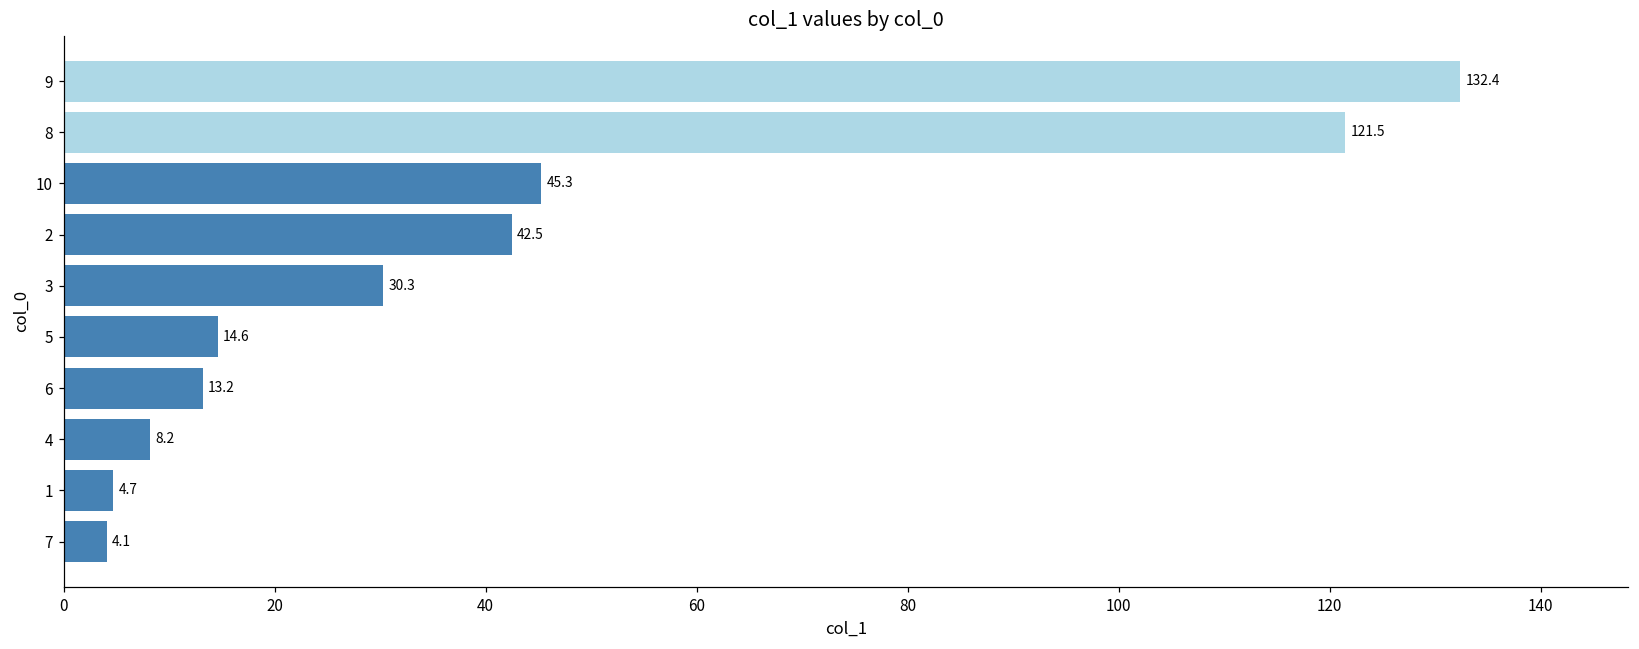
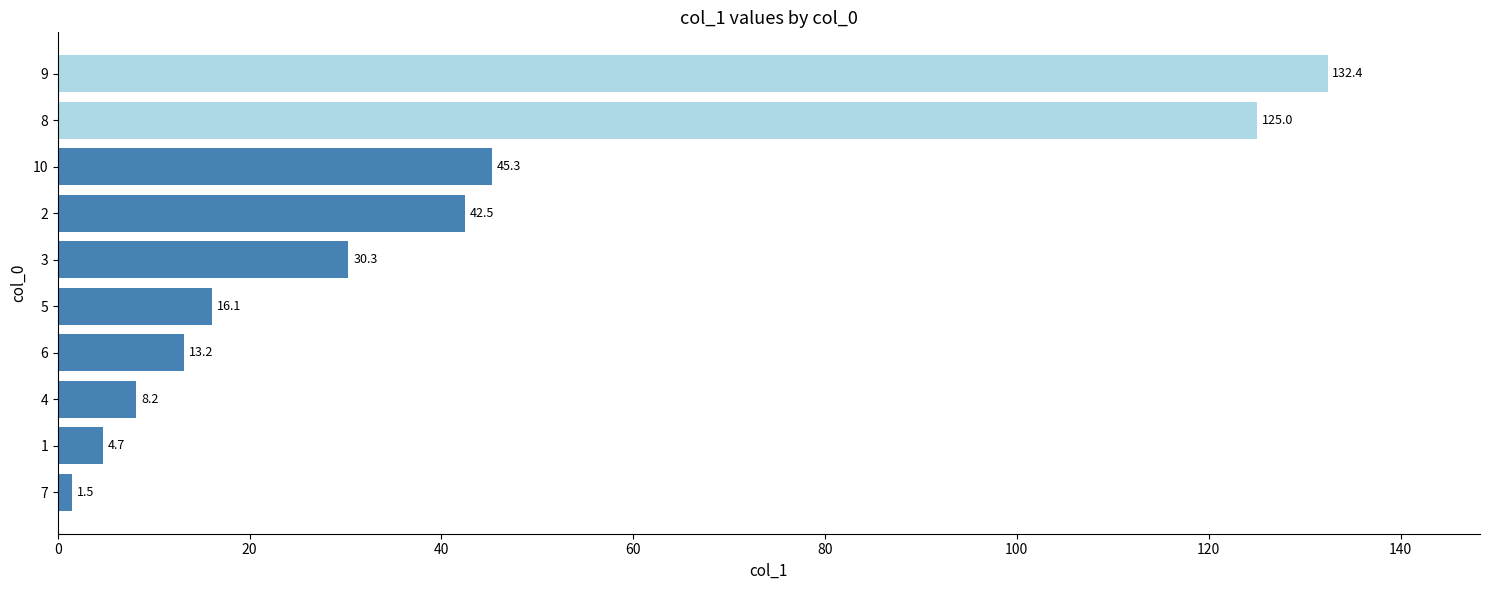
  {
    "9": 132.4,
-   "8": 121.5,
+   "8": 125.0,
    "10": 45.3,
    "2": 42.5,
    "3": 30.3,
-   "5": 14.6,
+   "5": 16.1,
    "6": 13.2,
    "4": 8.2,
    "1": 4.7,
-   "7": 4.1
+   "7": 1.5
  }
